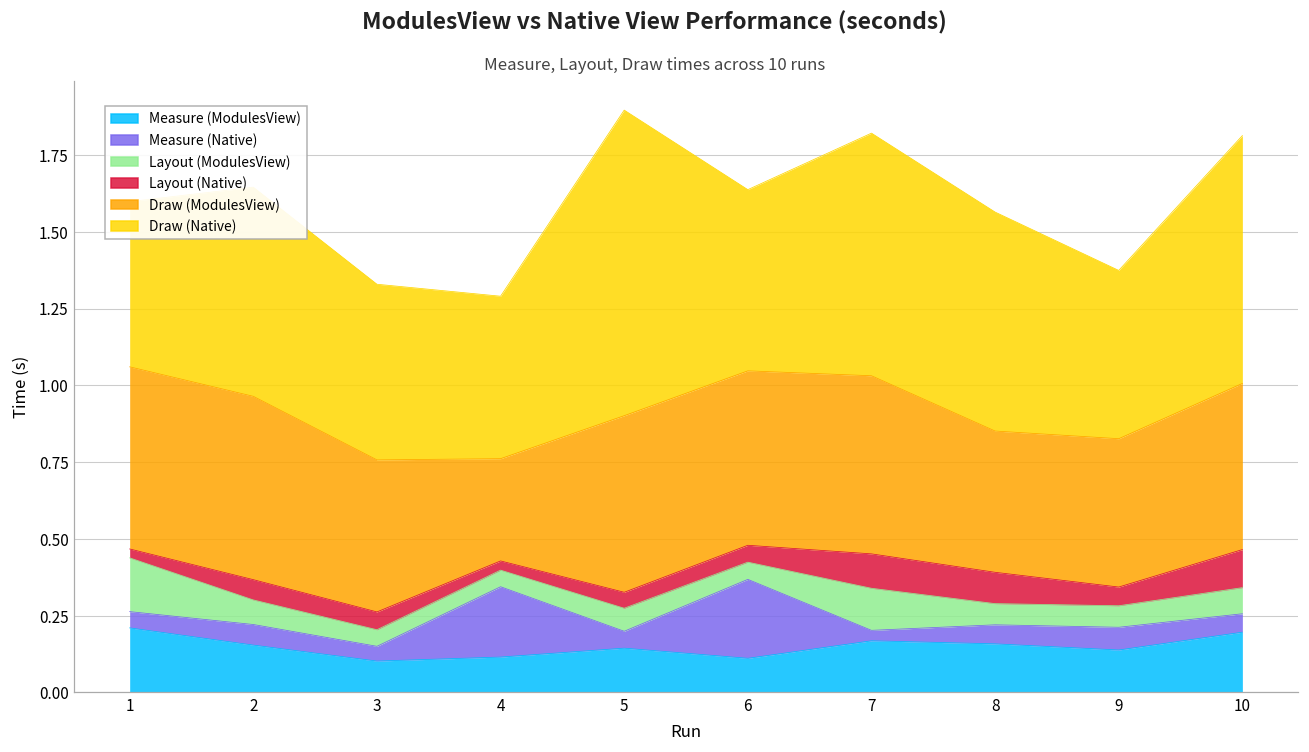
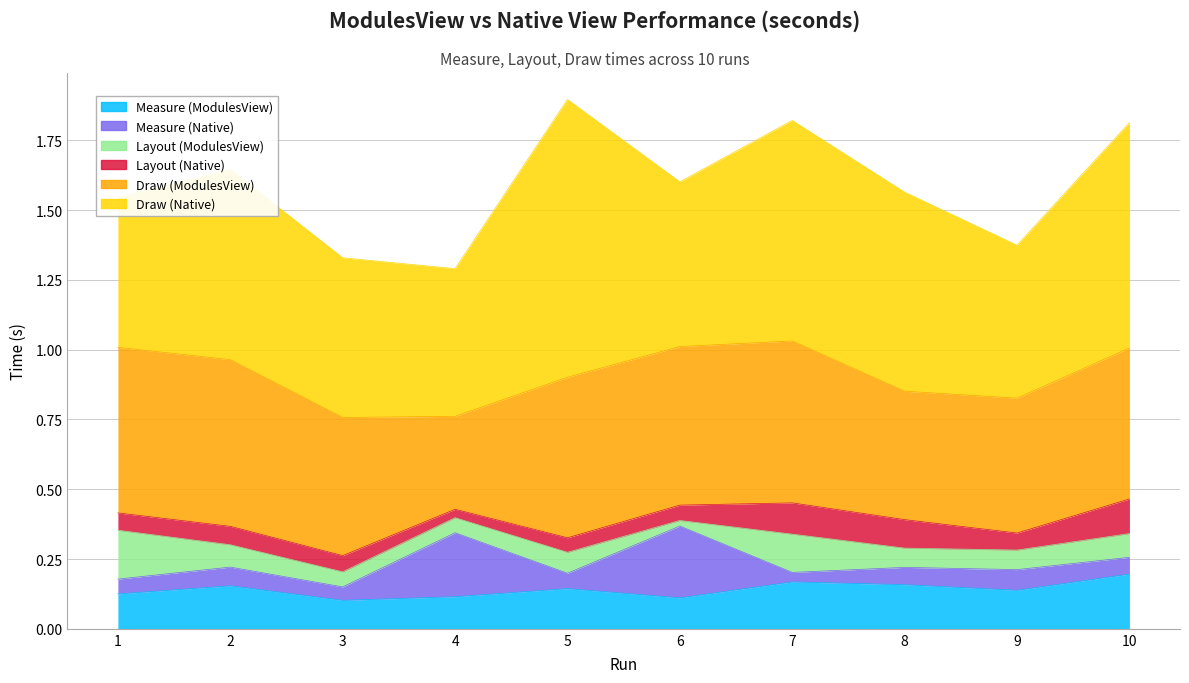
  {
    "Measure (ModulesView)": {
-     "1": 0.21,
+     "1": 0.13,
      "2": 0.15,
      "3": 0.10,
      "4": 0.12,
      "5": 0.14,
      "6": 0.11,
      "7": 0.17,
      "8": 0.16,
      "9": 0.14,
      "10": 0.20
    },
    "Measure (Native)": {
      "1": 0.05,
      "2": 0.07,
      "3": 0.05,
      "4": 0.23,
      "5": 0.05,
      "6": 0.26,
      "7": 0.03,
      "8": 0.06,
      "9": 0.07,
      "10": 0.06
    },
    "Layout (ModulesView)": {
      "1": 0.18,
      "2": 0.08,
      "3": 0.05,
      "4": 0.05,
      "5": 0.07,
-     "6": 0.06,
+     "6": 0.02,
      "7": 0.14,
      "8": 0.07,
      "9": 0.07,
      "10": 0.09
    },
    "Layout (Native)": {
-     "1": 0.03,
+     "1": 0.06,
      "2": 0.07,
      "3": 0.06,
      "4": 0.03,
      "5": 0.05,
      "6": 0.05,
      "7": 0.11,
      "8": 0.10,
      "9": 0.06,
      "10": 0.12
    }
  }
